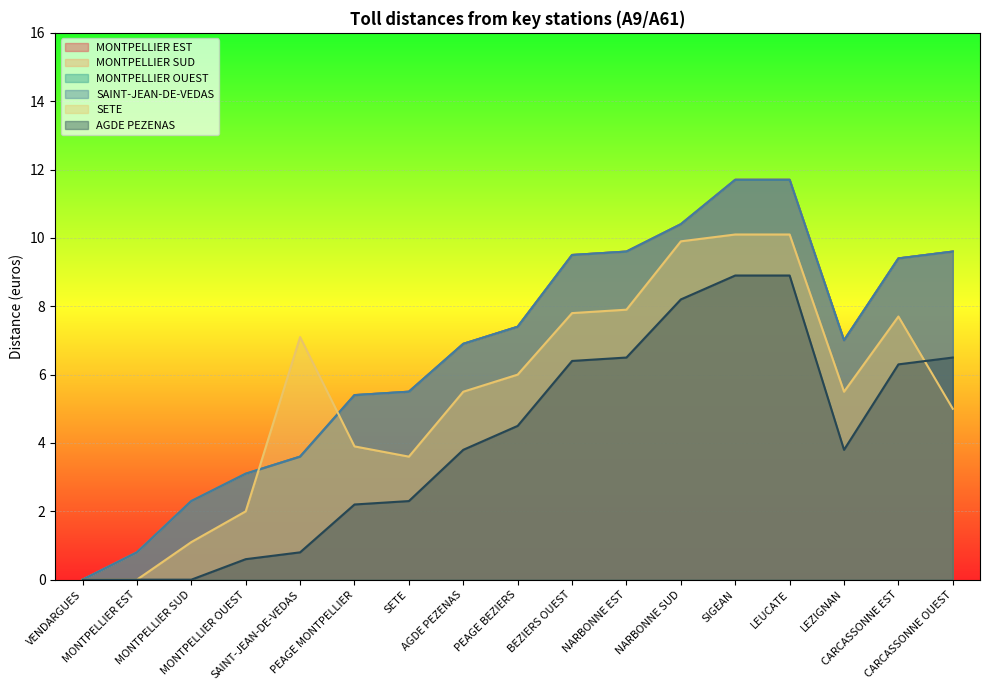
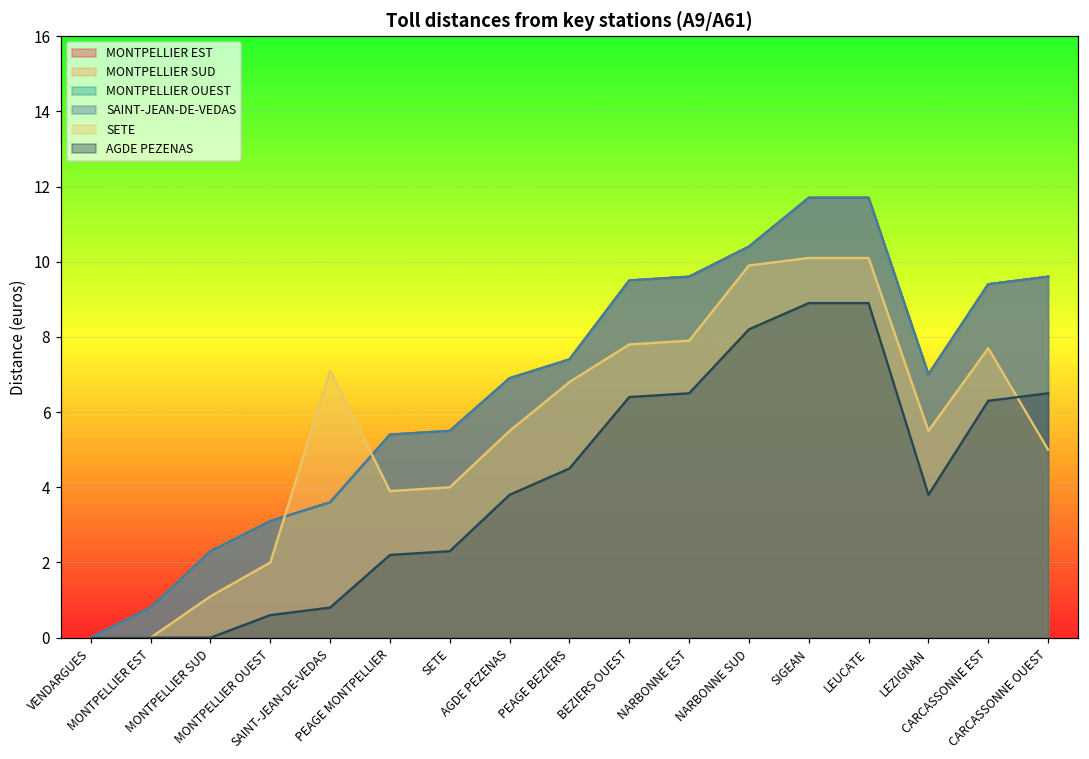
  {
    "SETE": {
      "MONTPELLIER SUD": 1.1,
      "MONTPELLIER OUEST": 2.0,
      "SAINT-JEAN-DE-VEDAS": 7.1,
      "PEAGE MONTPELLIER": 3.9,
-     "SETE": 3.6,
+     "SETE": 4.0,
      "AGDE PEZENAS": 5.5,
-     "PEAGE BEZIERS": 6.0,
+     "PEAGE BEZIERS": 6.8,
      "BEZIERS OUEST": 7.8,
      "NARBONNE EST": 7.9,
      "NARBONNE SUD": 9.9,
      "SIGEAN": 10.1,
      "LEUCATE": 10.1,
      "LEZIGNAN": 5.5,
      "CARCASSONNE EST": 7.7,
      "CARCASSONNE OUEST": 5.0
    }
  }
